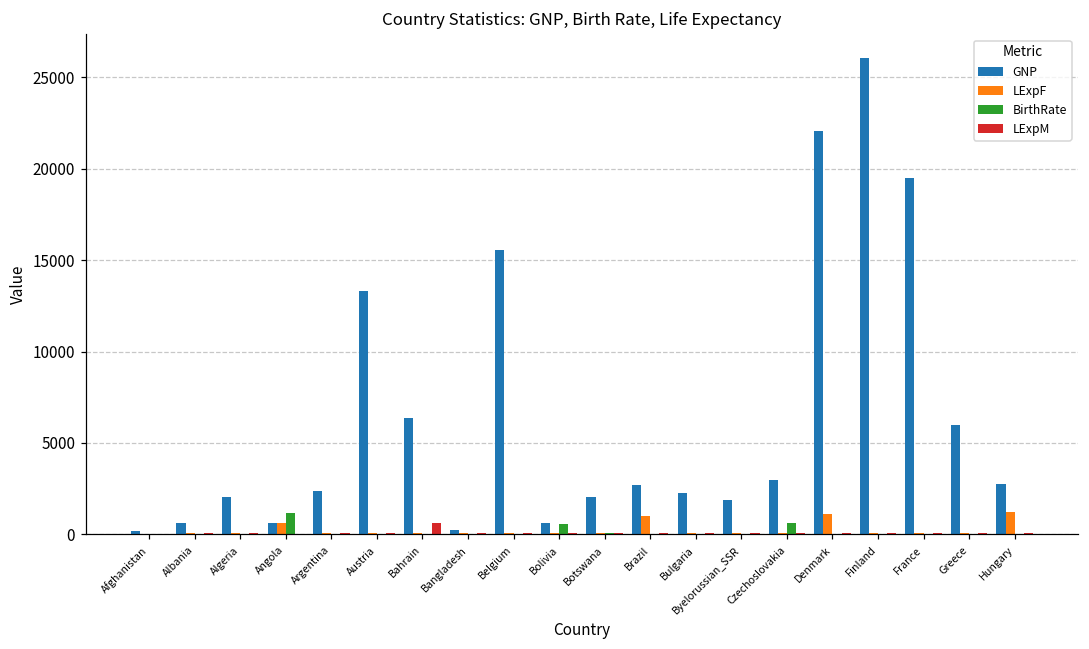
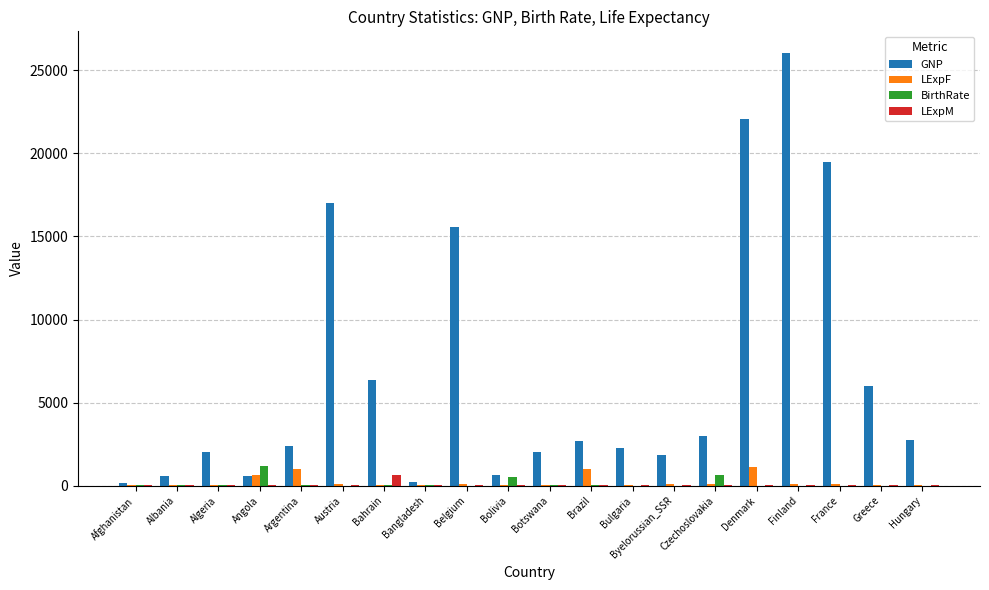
  {
    "GNP": {
      "Afghanistan": 200,
      "Albania": 600,
      "Algeria": 2100,
      "Angola": 600,
      "Argentina": 2400,
-     "Austria": 13300,
+     "Austria": 17000,
      "Bahrain": 6300,
      "Bangladesh": 200,
      "Belgium": 15500,
      "Bolivia": 600,
      "Botswana": 2000,
      "Brazil": 2700,
      "Bulgaria": 2300,
      "Byelorussian_SSR": 1900,
      "Czechoslovakia": 3000,
      "Denmark": 22100,
      "Finland": 26000,
      "France": 19500,
      "Greece": 6000,
      "Hungary": 2800
    },
    "LExpF": {
      "Angola": 600,
-     "Argentina": 100,
+     "Argentina": 1000,
      "Brazil": 1000,
      "Denmark": 1100,
-     "Hungary": 1200
+     "Hungary": 100
    },
    "BirthRate": {
      "Angola": 1200,
      "Bolivia": 600,
      "Czechoslovakia": 600
    },
    "LExpM": {
      "Bahrain": 600
    }
  }
